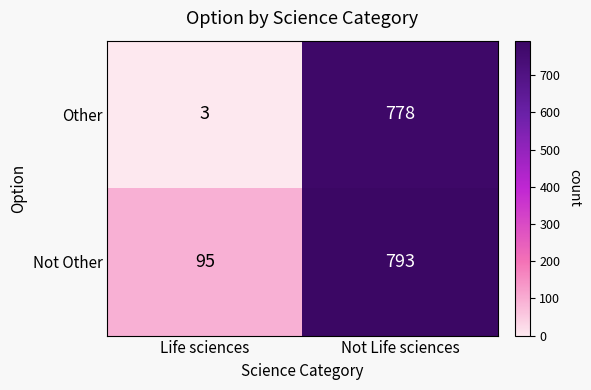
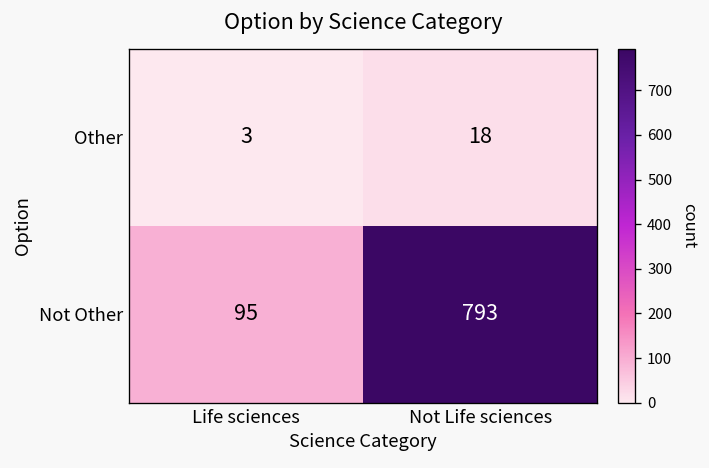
  {
    "Other": {
      "Life sciences": 3,
-     "Not Life sciences": 778
+     "Not Life sciences": 18
    },
    "Not Other": {
      "Life sciences": 95,
      "Not Life sciences": 793
    }
  }
